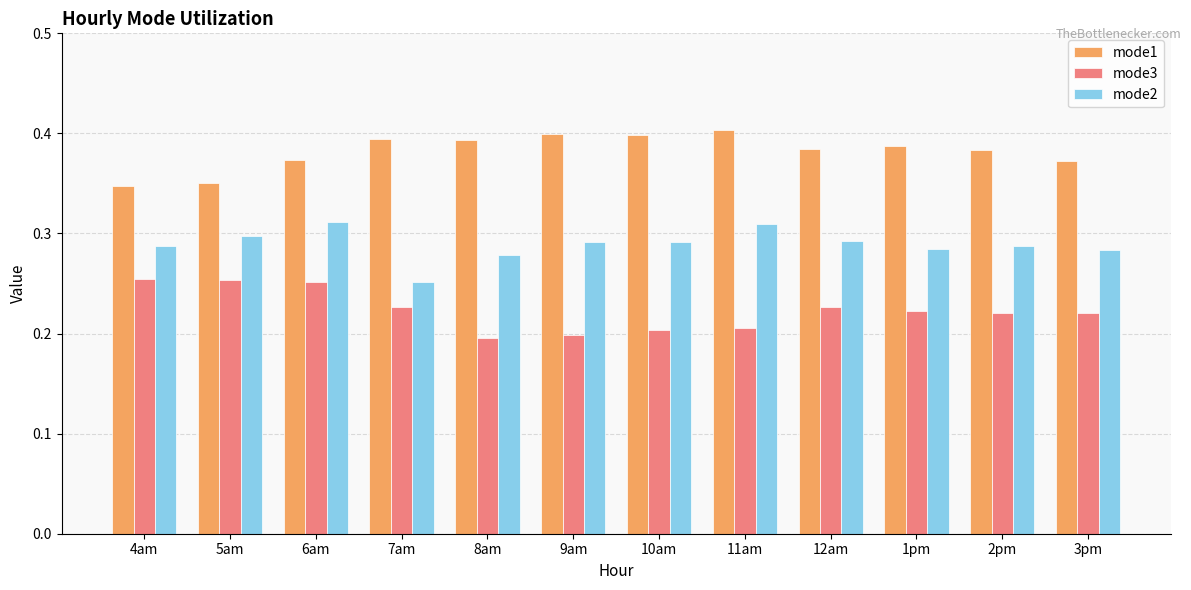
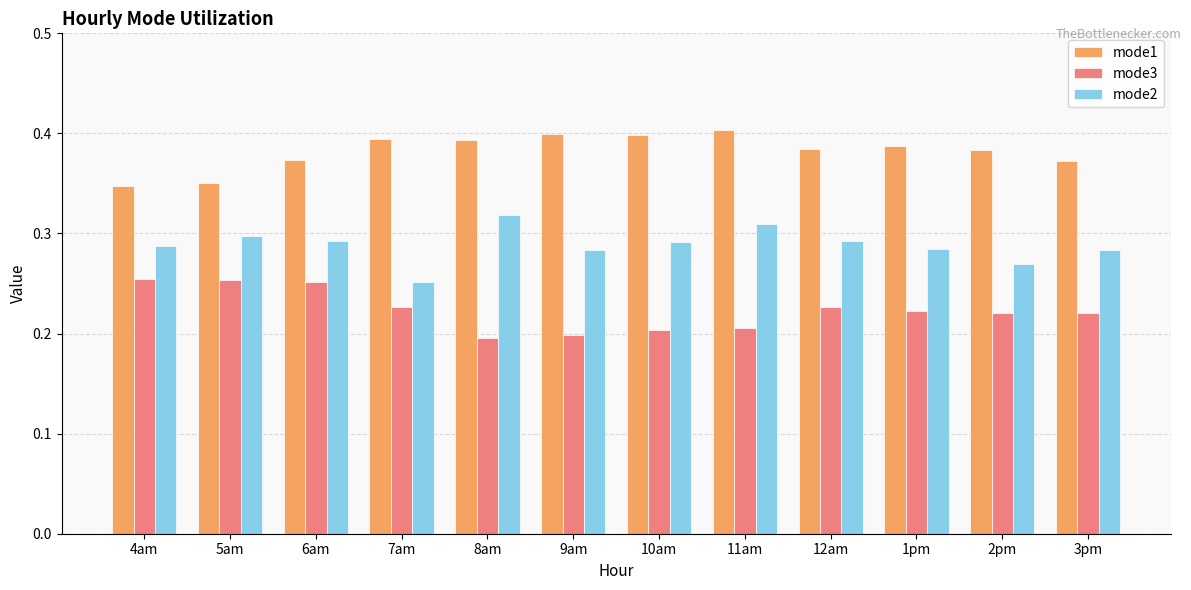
  {
    "mode2": {
      "4am": 0.287,
      "5am": 0.297,
-     "6am": 0.311,
+     "6am": 0.293,
      "7am": 0.252,
-     "8am": 0.279,
-     "9am": 0.292,
+     "8am": 0.318,
+     "9am": 0.283,
      "10am": 0.291,
      "11am": 0.309,
      "12am": 0.293,
      "1pm": 0.284,
-     "2pm": 0.287,
+     "2pm": 0.269,
      "3pm": 0.284
    }
  }
